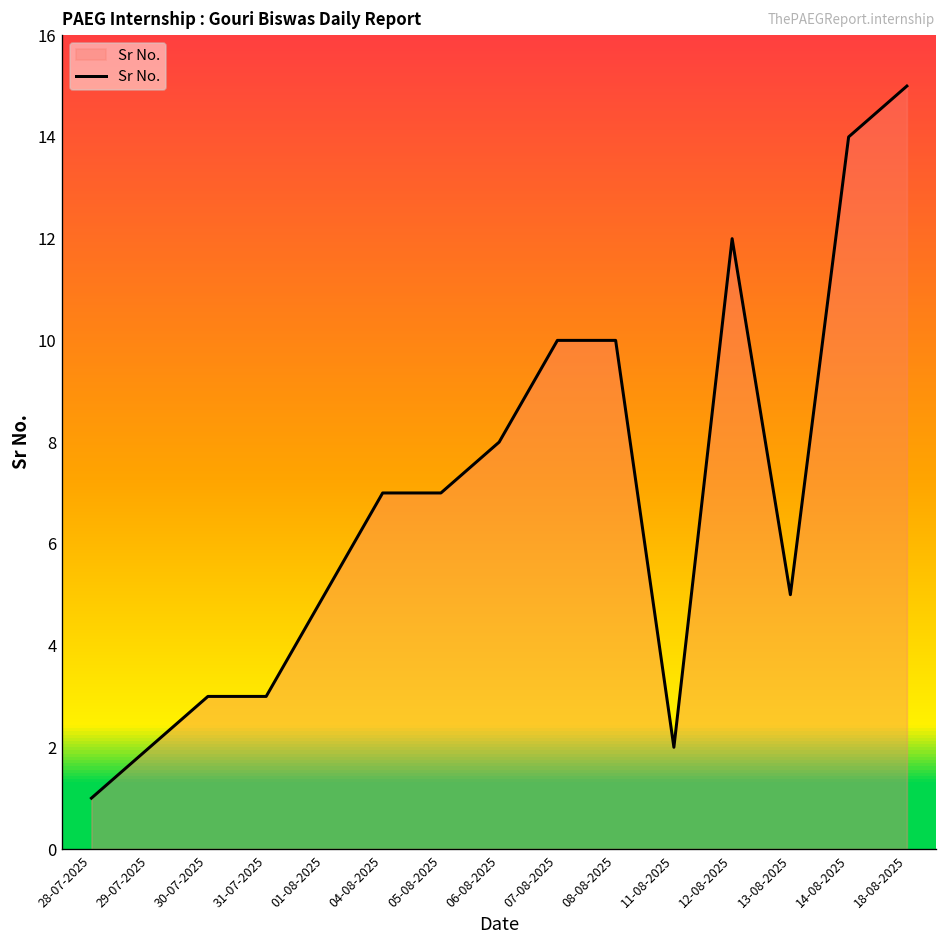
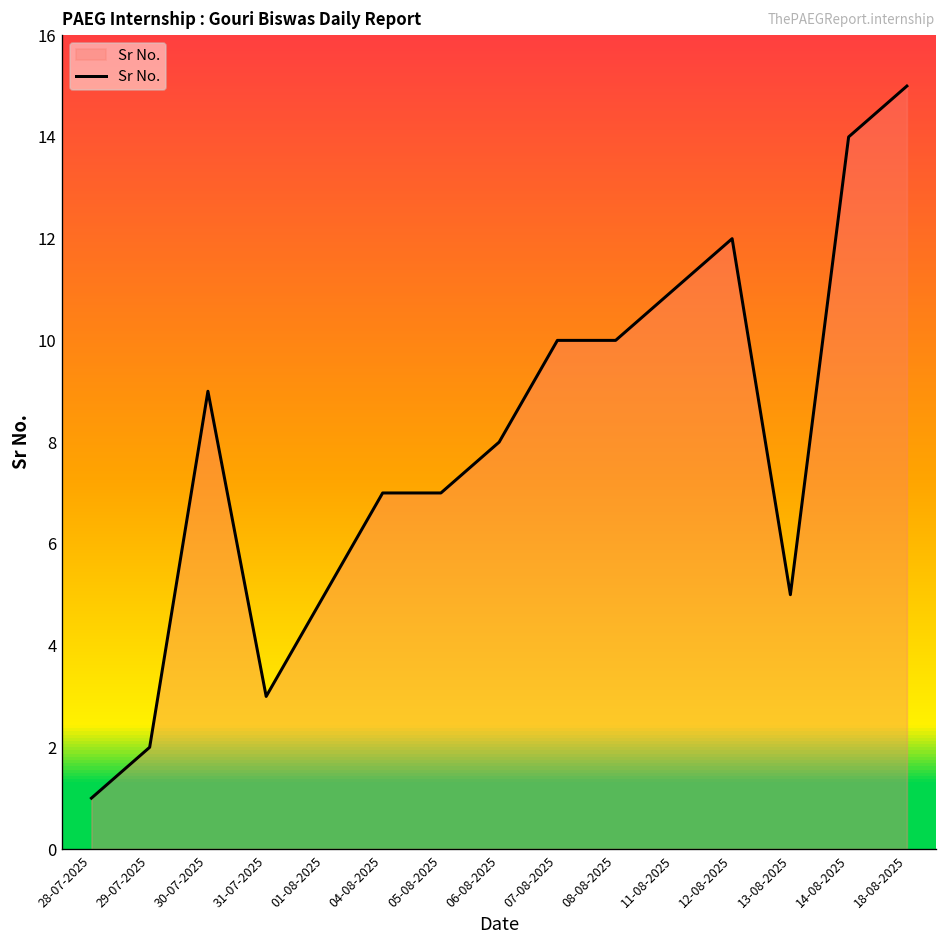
  {
    "28-07-2025": 1,
    "29-07-2025": 2,
-   "30-07-2025": 3,
+   "30-07-2025": 9,
    "31-07-2025": 3,
    "01-08-2025": 5,
    "04-08-2025": 7,
    "05-08-2025": 7,
    "06-08-2025": 8,
    "07-08-2025": 10,
    "08-08-2025": 10,
-   "11-08-2025": 2,
+   "11-08-2025": 11,
    "12-08-2025": 12,
    "13-08-2025": 5,
    "14-08-2025": 14,
    "18-08-2025": 15
  }
